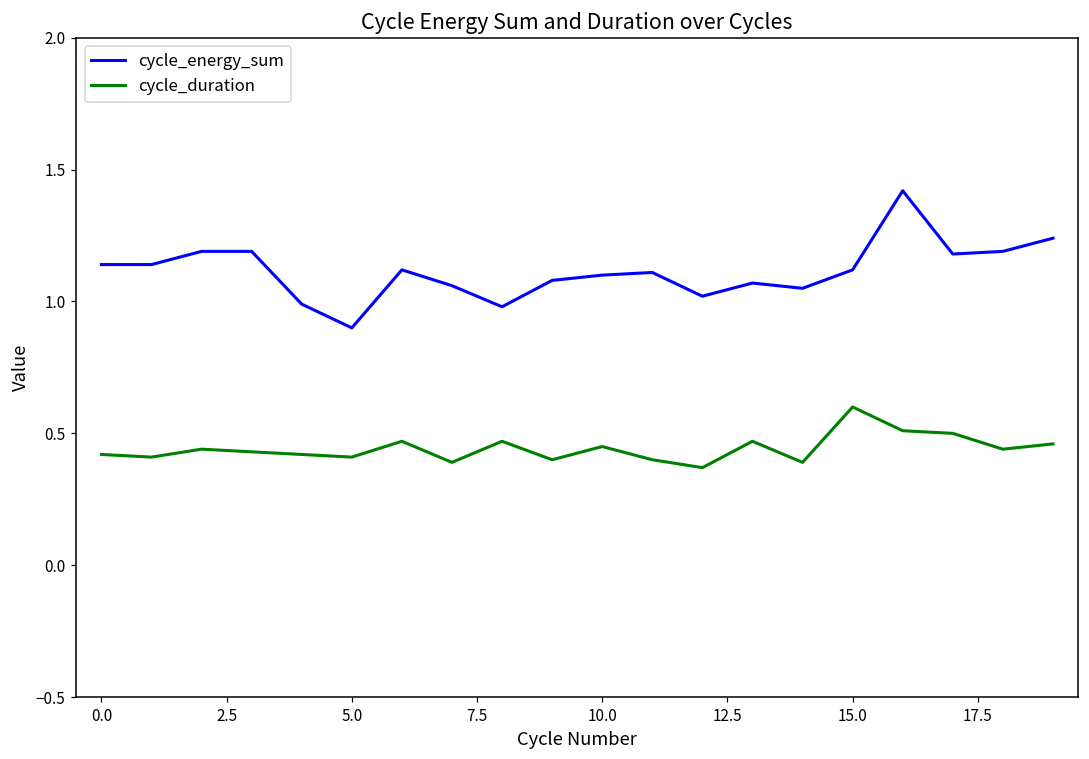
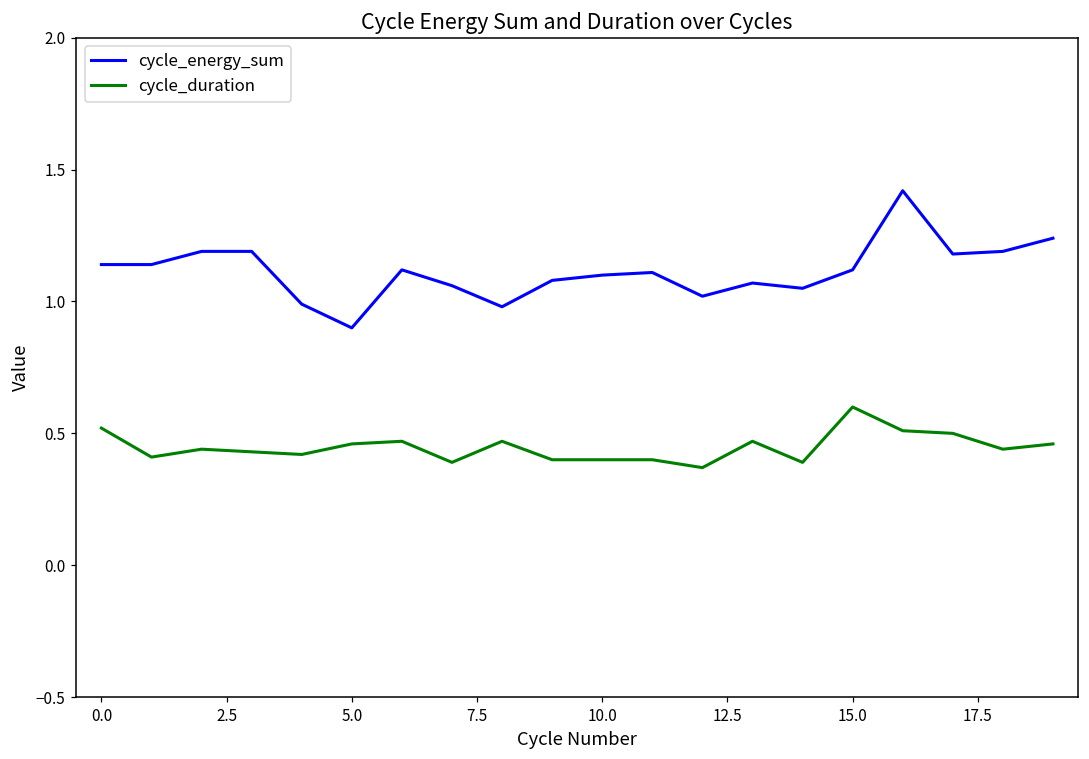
  {
    "cycle_energy_sum": {
      "0.0": 1.14,
      "5.0": 0.90,
      "10.0": 1.10,
      "15.0": 1.12
    },
    "cycle_duration": {
-     "0.0": 0.42,
-     "5.0": 0.41,
-     "10.0": 0.45,
+     "0.0": 0.52,
+     "5.0": 0.46,
+     "10.0": 0.40,
      "15.0": 0.60
    }
  }
